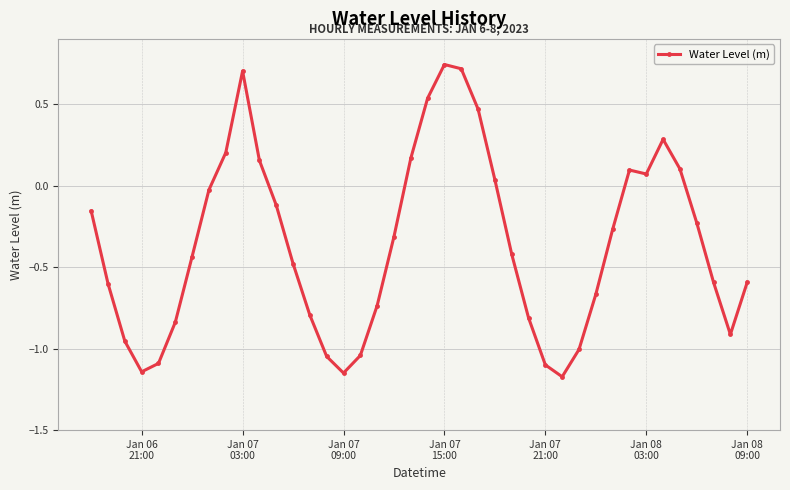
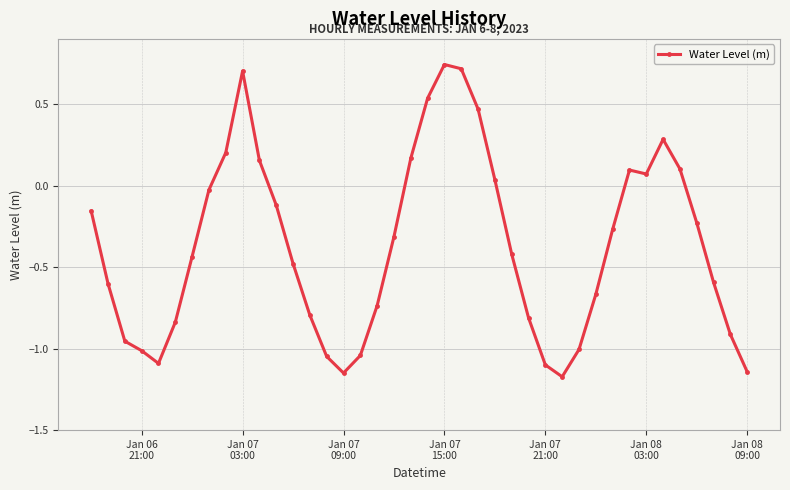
  {
-   "Jan 06 21:00": -1.14,
+   "Jan 06 21:00": -1.01,
    "Jan 07 03:00": 0.70,
    "Jan 07 09:00": -1.15,
    "Jan 07 15:00": 0.74,
    "Jan 07 21:00": -1.10,
    "Jan 08 03:00": 0.07,
-   "Jan 08 09:00": -0.59
+   "Jan 08 09:00": -1.14
  }
